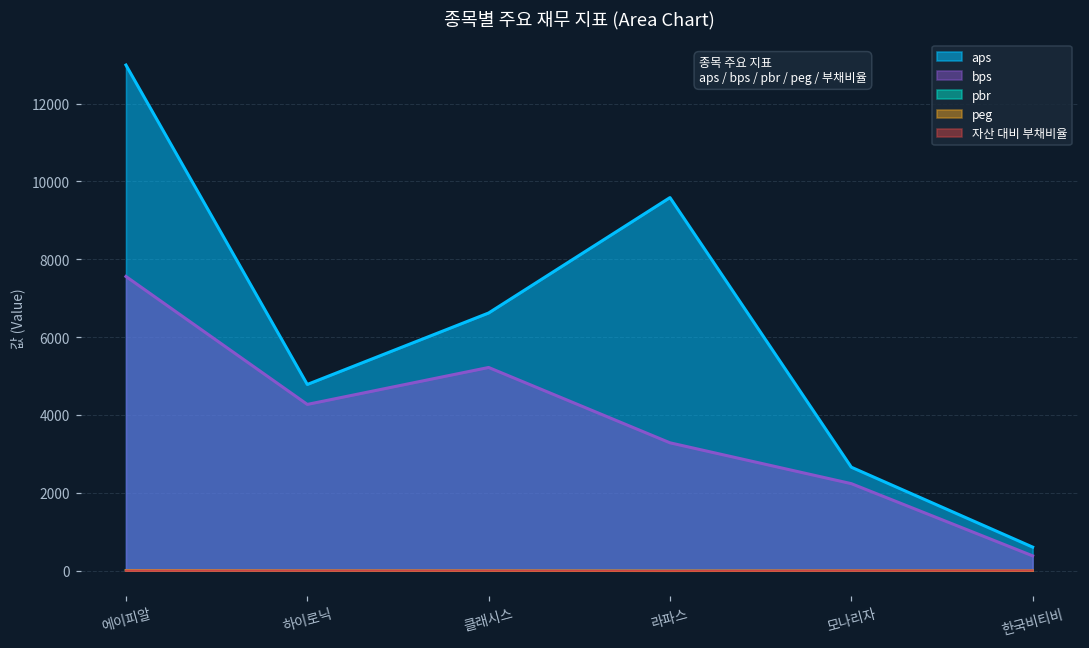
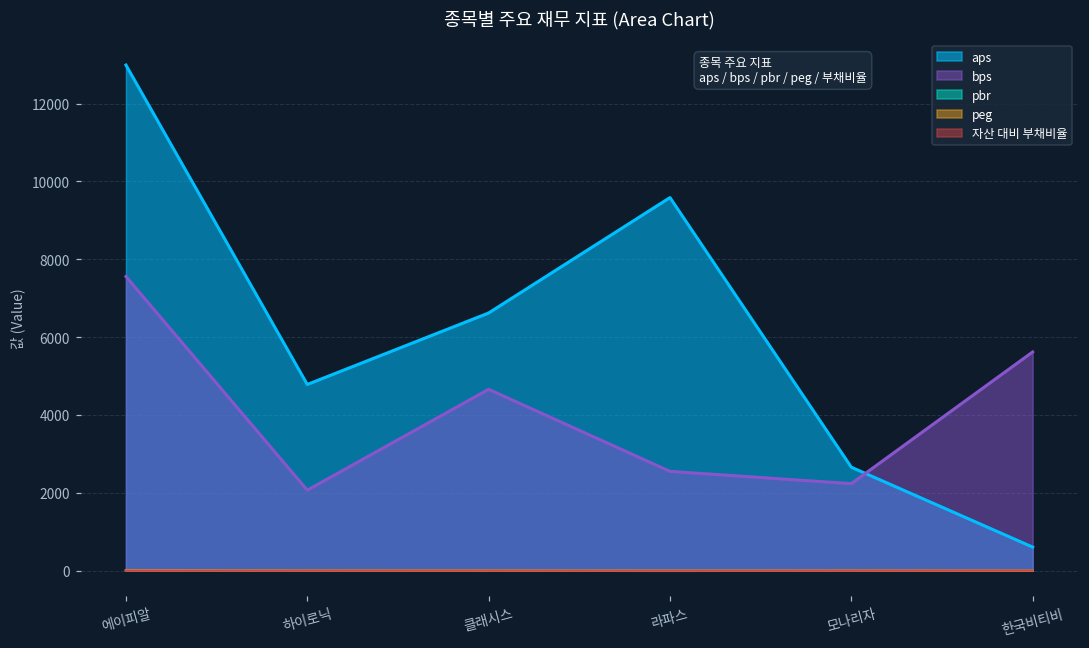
  {
    "bps": {
      "에이피알": 7600,
-     "하이로닉": 4300,
-     "클래시스": 5200,
-     "라파스": 3300,
+     "하이로닉": 2100,
+     "클래시스": 4700,
+     "라파스": 2600,
      "모나리자": 2200,
-     "한국비티비": 400
+     "한국비티비": 5600
    }
  }
